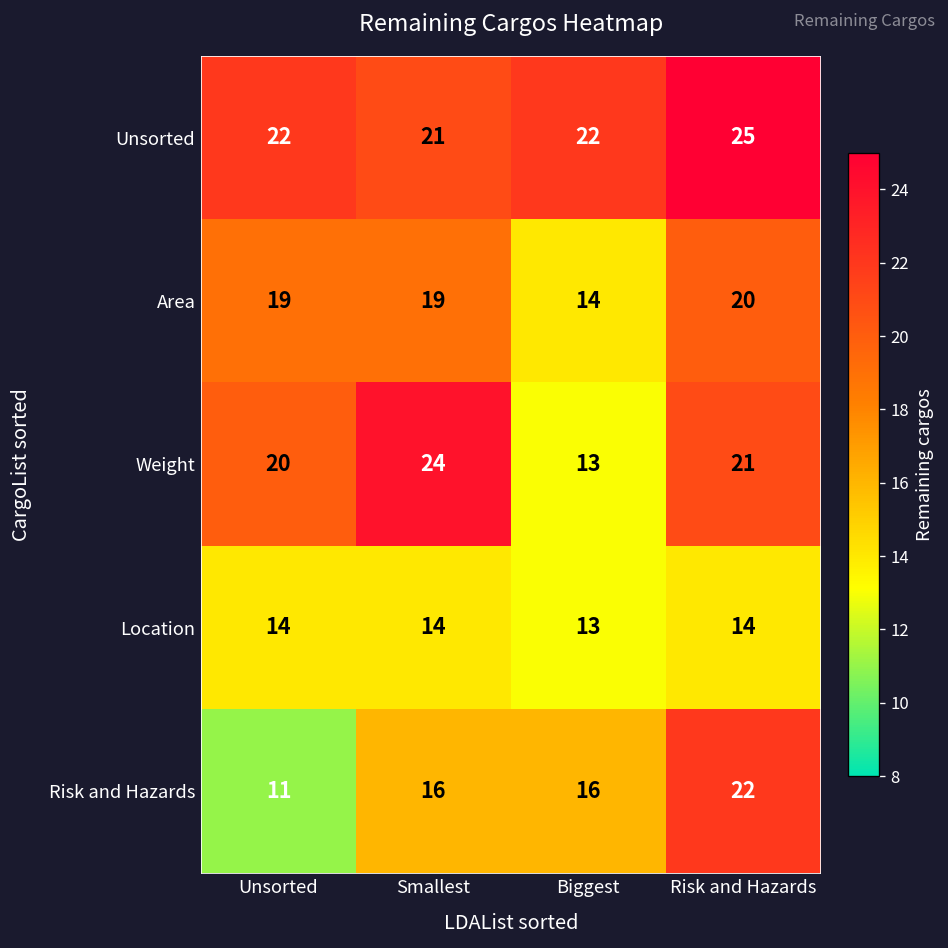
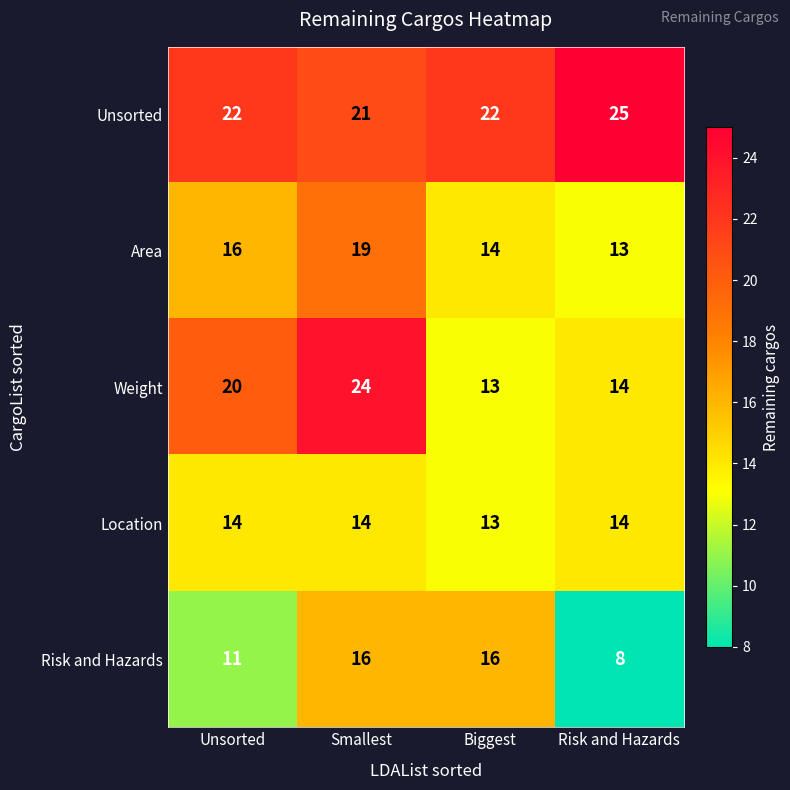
  {
    "Unsorted": {
      "Unsorted": 22,
      "Smallest": 21,
      "Biggest": 22,
      "Risk and Hazards": 25
    },
    "Area": {
-     "Unsorted": 19,
+     "Unsorted": 16,
      "Smallest": 19,
      "Biggest": 14,
-     "Risk and Hazards": 20
+     "Risk and Hazards": 13
    },
    "Weight": {
      "Unsorted": 20,
      "Smallest": 24,
      "Biggest": 13,
-     "Risk and Hazards": 21
+     "Risk and Hazards": 14
    },
    "Location": {
      "Unsorted": 14,
      "Smallest": 14,
      "Biggest": 13,
      "Risk and Hazards": 14
    },
    "Risk and Hazards": {
      "Unsorted": 11,
      "Smallest": 16,
      "Biggest": 16,
-     "Risk and Hazards": 22
+     "Risk and Hazards": 8
    }
  }
